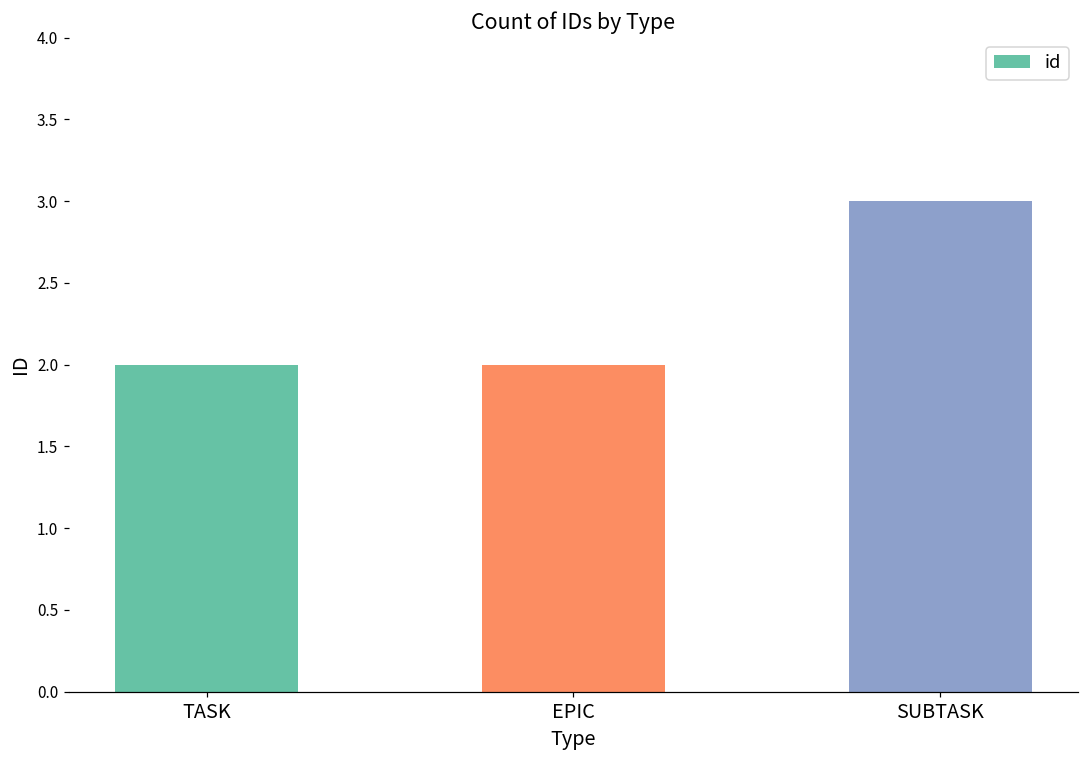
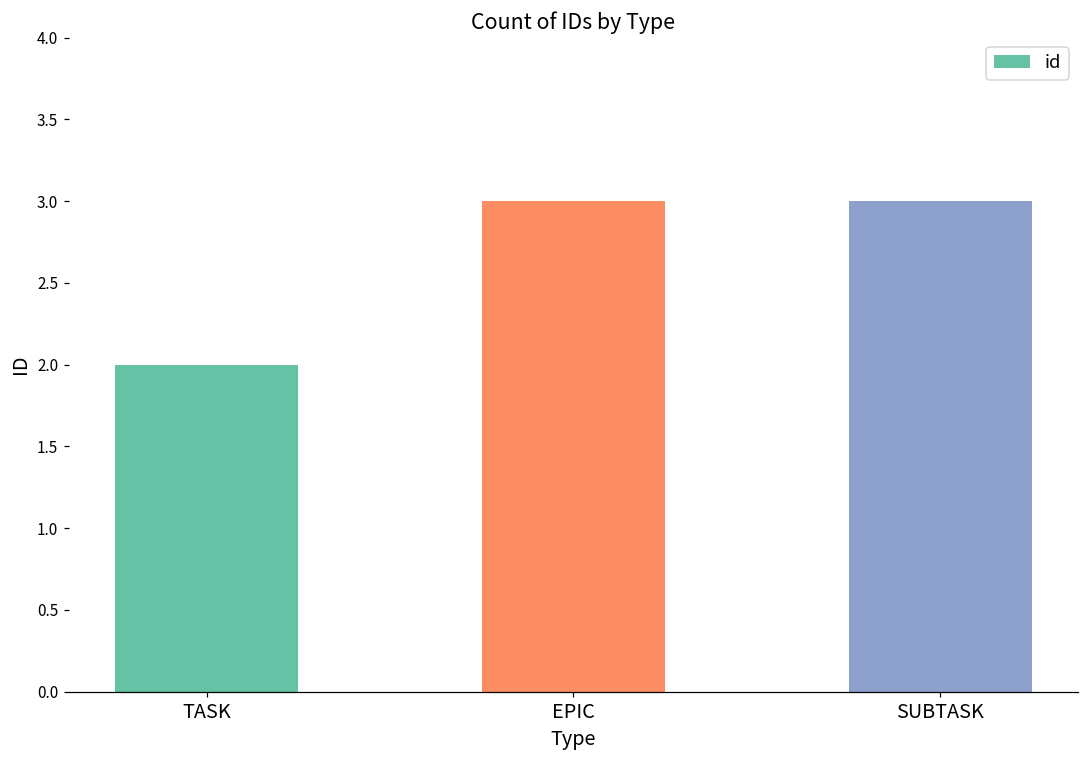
  {
    "TASK": 2,
-   "EPIC": 2,
+   "EPIC": 3,
    "SUBTASK": 3
  }
